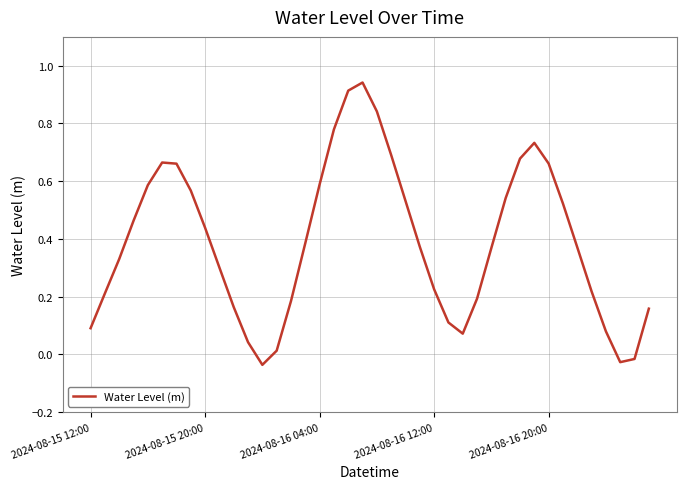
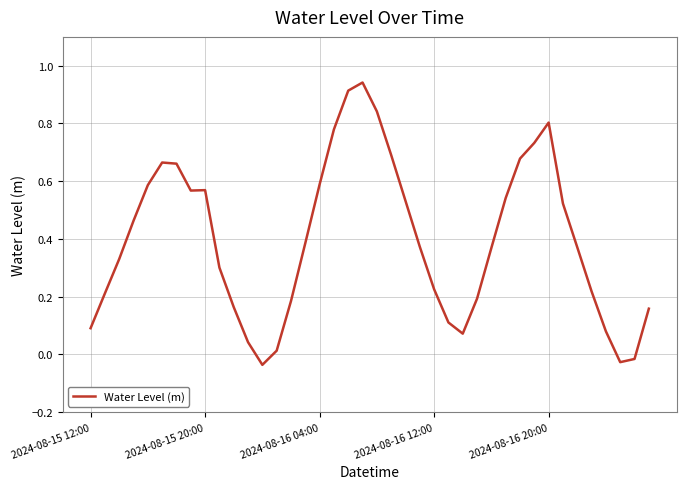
  {
    "2024-08-15 12:00": 0.09,
-   "2024-08-15 20:00": 0.44,
+   "2024-08-15 20:00": 0.57,
    "2024-08-16 04:00": 0.59,
    "2024-08-16 12:00": 0.23,
-   "2024-08-16 20:00": 0.66
+   "2024-08-16 20:00": 0.80
  }
